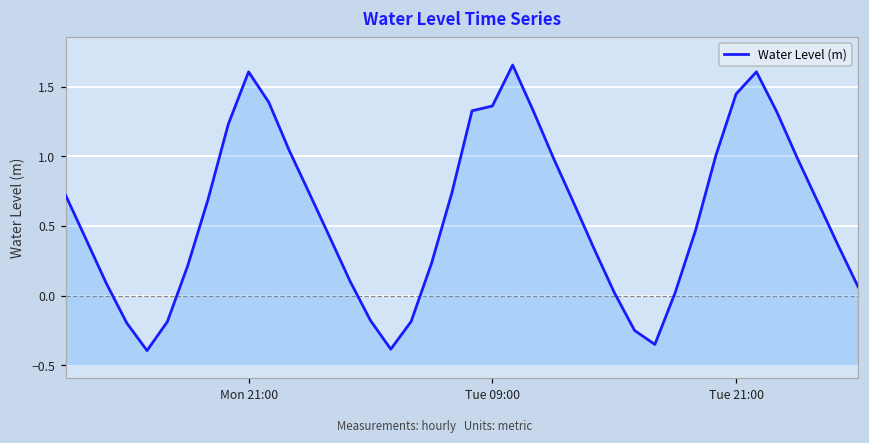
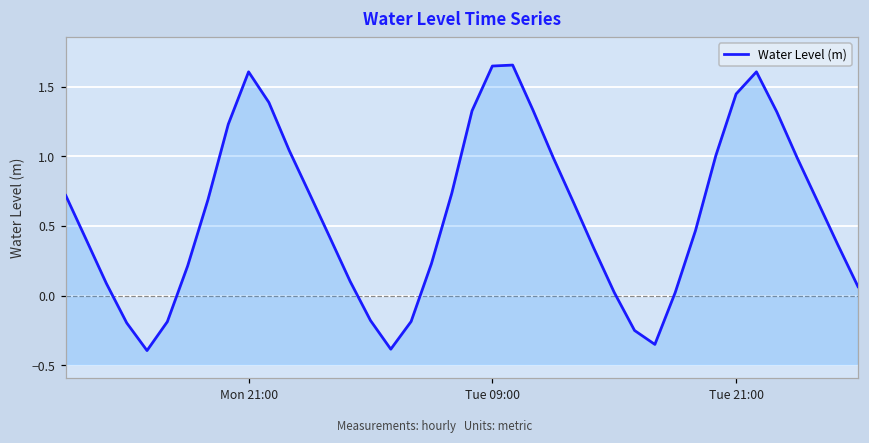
  {
    "Mon 21:00": 1.61,
-   "Tue 09:00": 1.36,
+   "Tue 09:00": 1.65,
    "Tue 21:00": 1.45
  }
